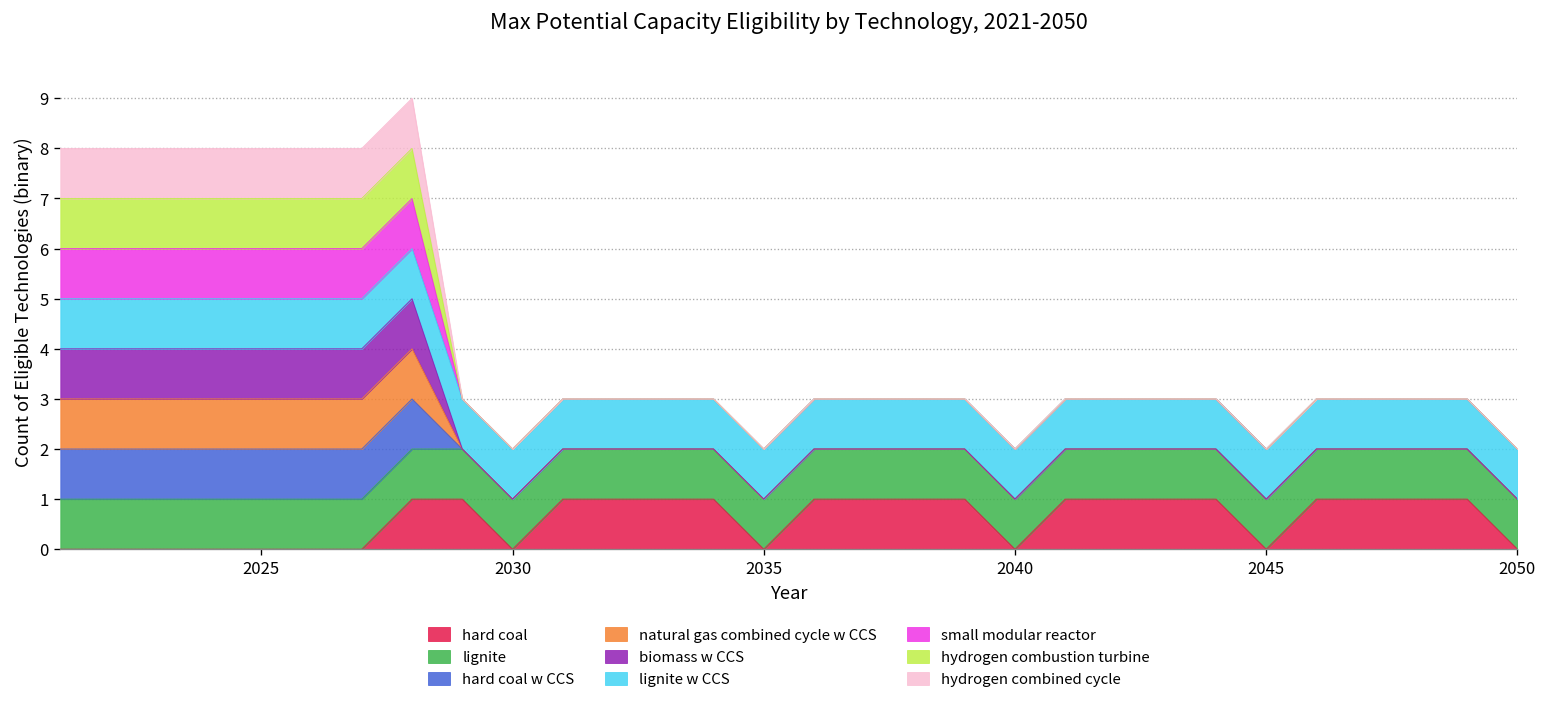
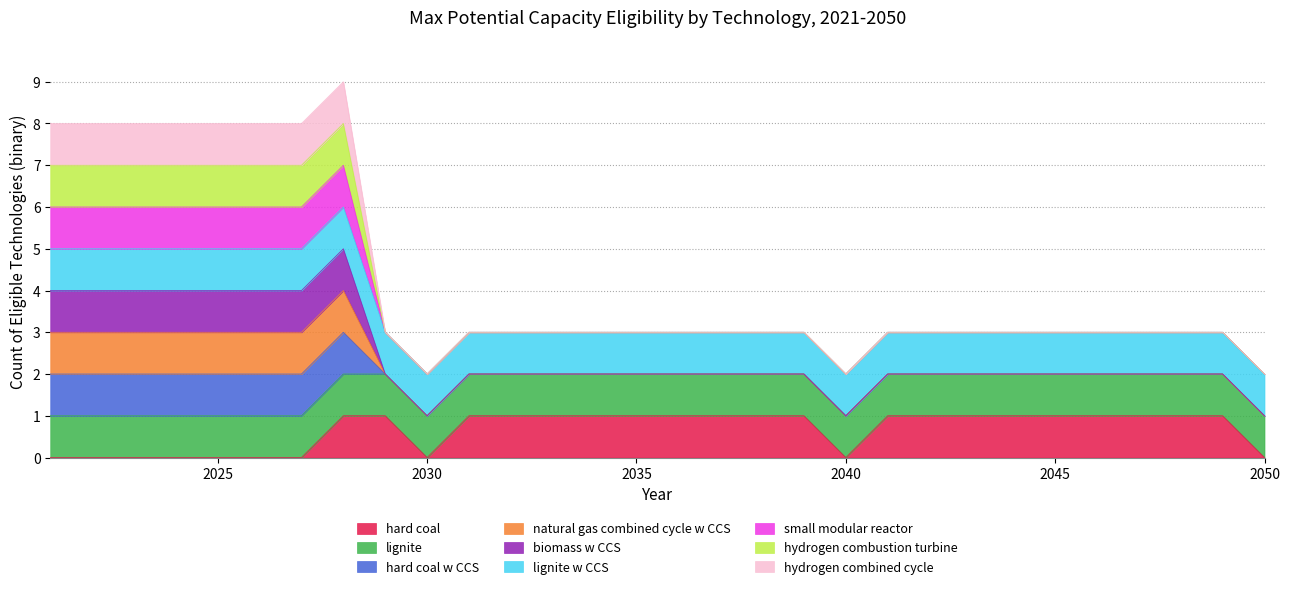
  {
    "hard coal": {
      "2025": 0,
      "2030": 0,
-     "2035": 0,
+     "2035": 1,
      "2040": 0,
-     "2045": 0,
+     "2045": 1,
      "2050": 0
    },
    "lignite": {
      "2025": 1
    },
    "hard coal w CCS": {
      "2025": 1
    },
    "natural gas combined cycle w CCS": {
      "2025": 1
    },
    "biomass w CCS": {
      "2025": 1
    },
    "lignite w CCS": {
      "2025": 1
    },
    "small modular reactor": {
      "2025": 1
    },
    "hydrogen combustion turbine": {
      "2025": 1
    },
    "hydrogen combined cycle": {
      "2025": 1
    }
  }
